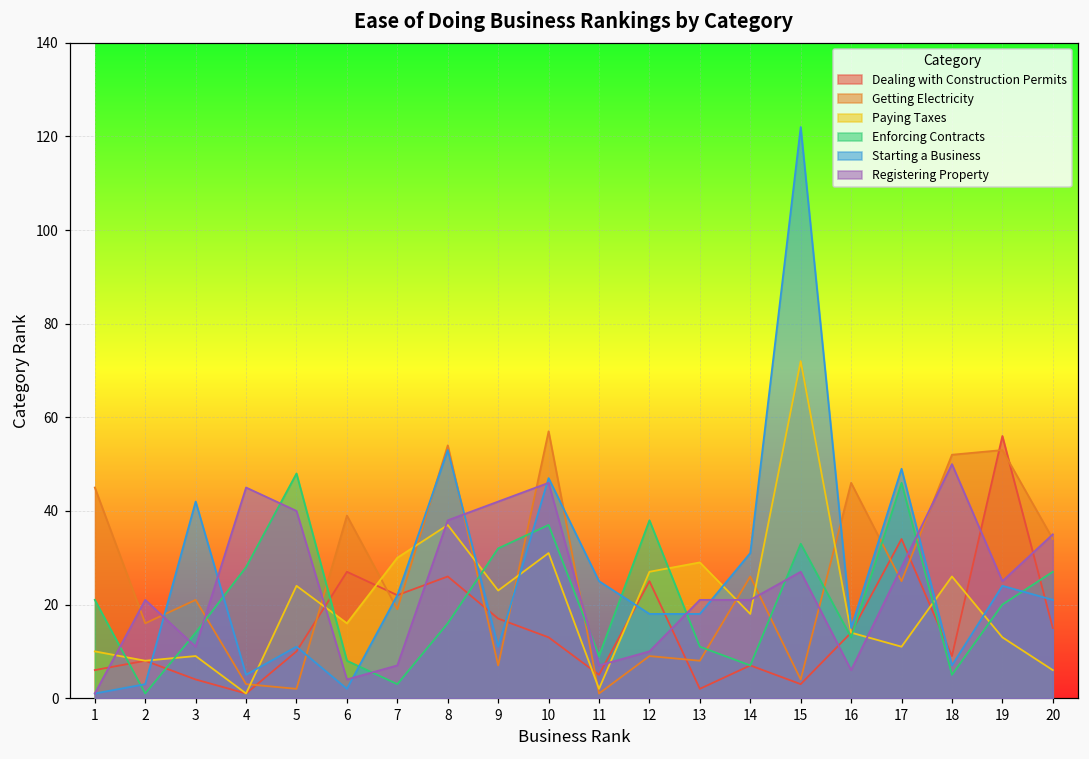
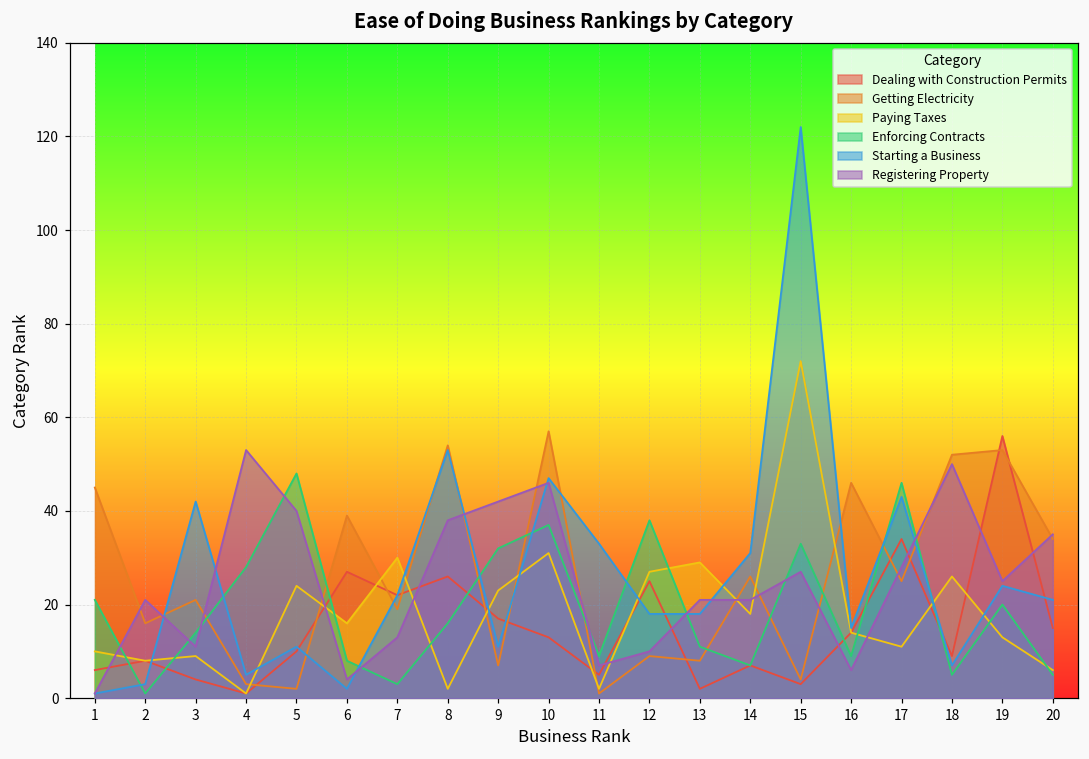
  {
    "Paying Taxes": {
      "1": 10,
      "3": 9,
      "5": 24,
      "6": 16,
      "7": 30,
-     "8": 37,
+     "8": 2,
      "9": 23,
      "10": 31,
      "11": 2,
      "12": 27,
      "13": 29,
      "14": 18,
      "15": 72,
      "17": 11,
      "18": 26,
      "19": 13,
      "20": 6
    },
    "Enforcing Contracts": {
      "1": 21,
      "2": 1,
      "3": 14,
      "4": 28,
      "5": 48,
      "6": 8,
      "7": 3,
      "8": 16,
      "9": 32,
      "10": 37,
      "11": 9,
      "12": 38,
      "13": 11,
      "15": 33,
-     "16": 13,
+     "16": 9,
      "17": 46,
      "18": 5,
      "19": 20,
-     "20": 27
+     "20": 5
    },
    "Starting a Business": {
      "2": 3,
      "3": 42,
      "4": 5,
      "5": 11,
      "6": 2,
      "8": 53,
      "9": 11,
      "10": 47,
-     "11": 25,
+     "11": 33,
      "12": 18,
      "13": 18,
      "14": 31,
      "15": 122,
      "16": 15,
-     "17": 49,
+     "17": 43,
      "18": 7,
      "19": 24,
      "20": 21
    },
    "Registering Property": {
      "2": 21,
      "3": 11,
-     "4": 45,
+     "4": 53,
      "5": 40,
      "6": 4,
-     "7": 7,
+     "7": 13,
      "8": 38,
      "9": 42,
      "10": 46,
      "11": 7,
      "12": 10,
      "13": 21,
      "14": 21,
      "15": 27,
      "16": 6,
      "17": 28,
      "18": 50,
      "19": 25,
      "20": 35
    }
  }
